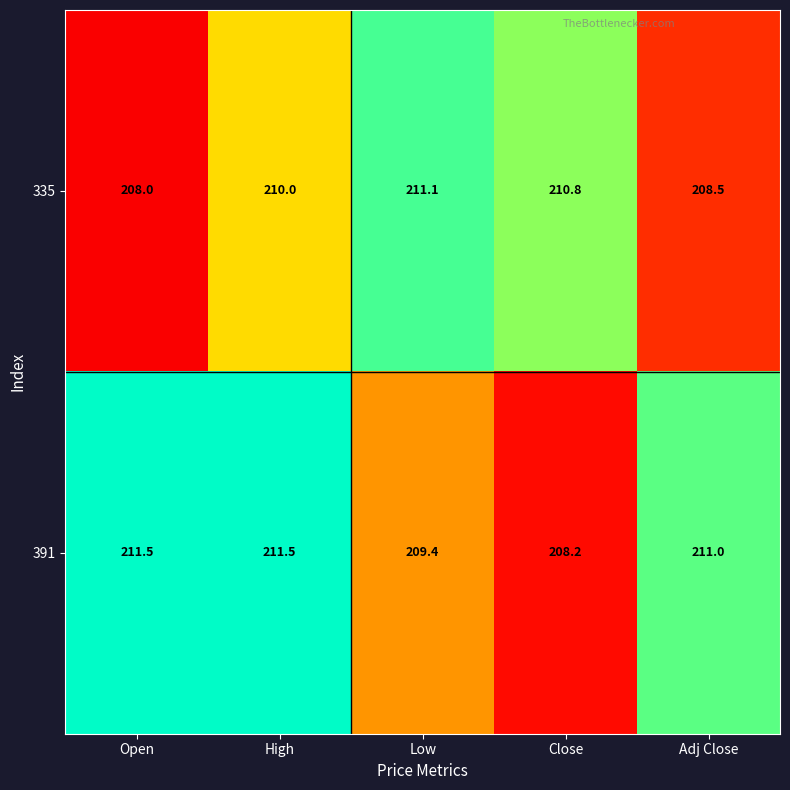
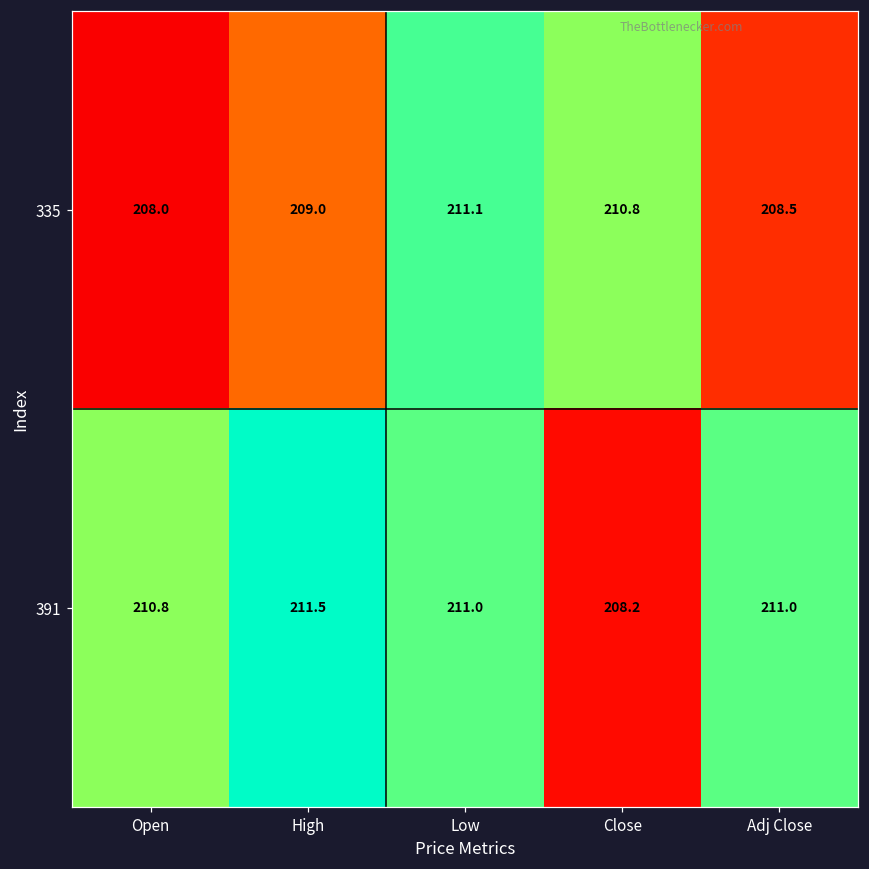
  {
    "335": {
      "Open": 208.0,
-     "High": 210.0,
+     "High": 209.0,
      "Low": 211.1,
      "Close": 210.8,
      "Adj Close": 208.5
    },
    "391": {
-     "Open": 211.5,
+     "Open": 210.8,
      "High": 211.5,
-     "Low": 209.4,
+     "Low": 211.0,
      "Close": 208.2,
      "Adj Close": 211.0
    }
  }
